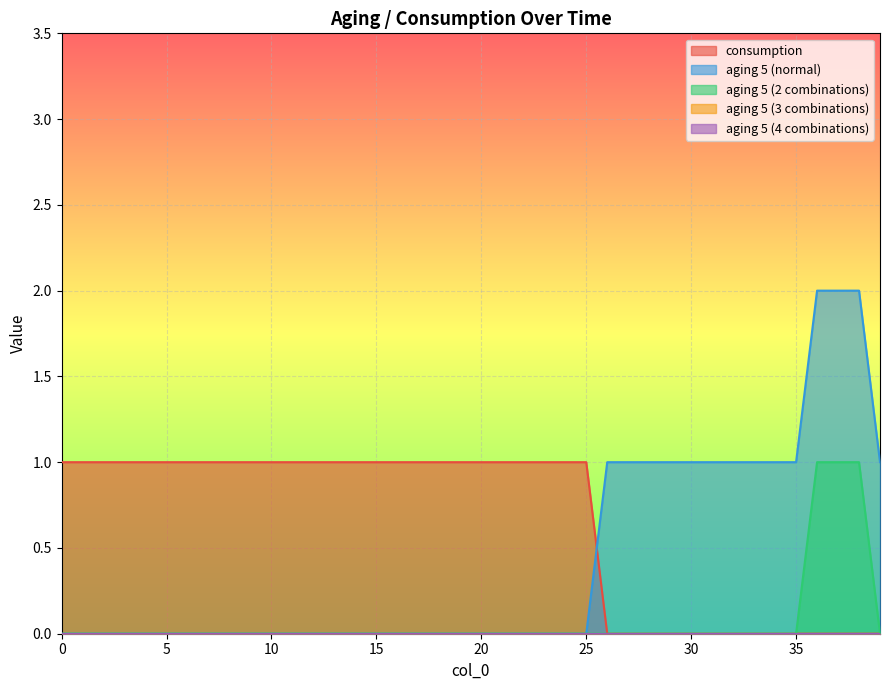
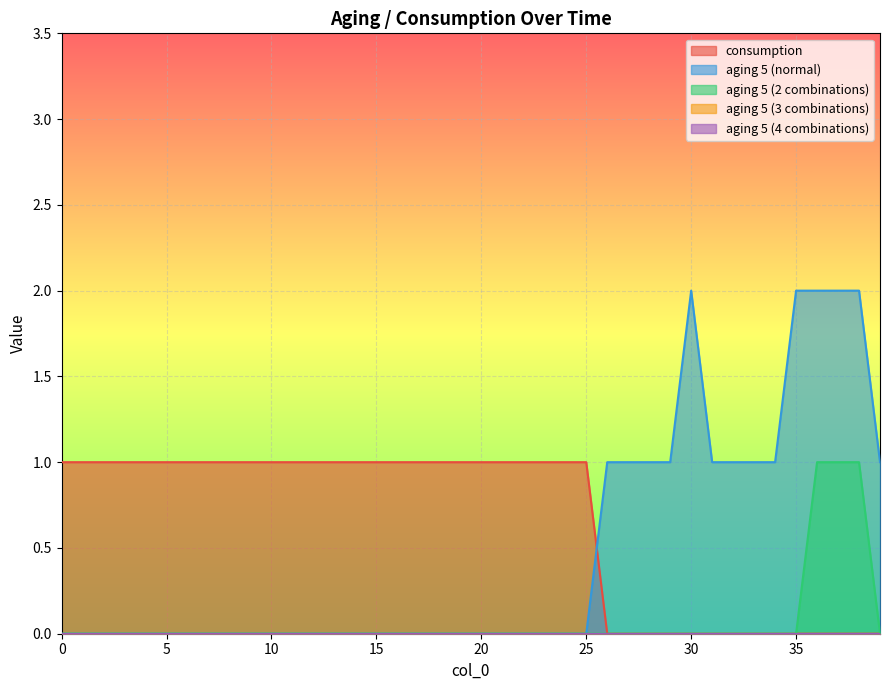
  {
    "consumption": {
      "0": 1,
      "5": 1,
      "10": 1,
      "15": 1,
      "20": 1,
      "25": 1
    },
    "aging 5 (normal)": {
-     "30": 1,
-     "35": 1
+     "30": 2,
+     "35": 2
    }
  }
